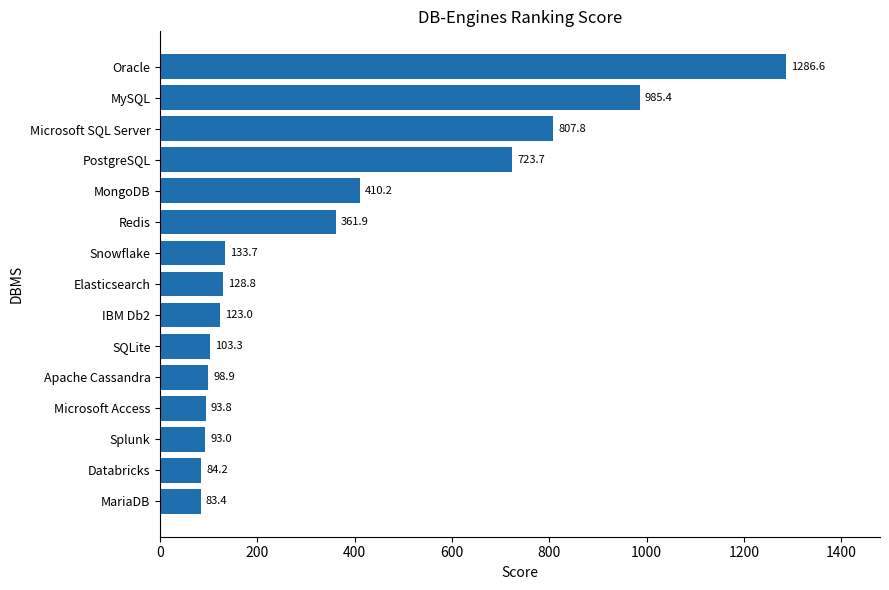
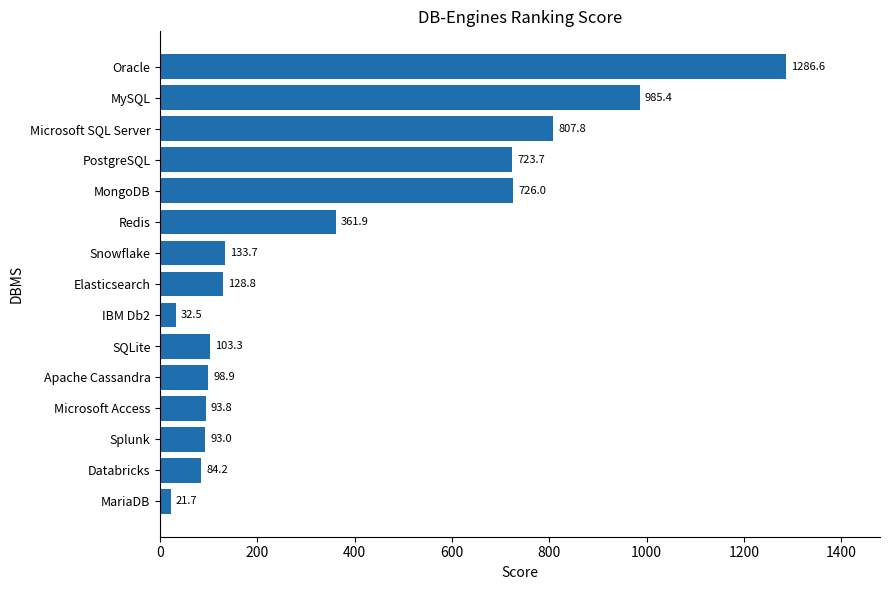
  {
    "Oracle": 1286.6,
    "MySQL": 985.4,
    "Microsoft SQL Server": 807.8,
    "PostgreSQL": 723.7,
-   "MongoDB": 410.2,
+   "MongoDB": 726.0,
    "Redis": 361.9,
    "Snowflake": 133.7,
    "Elasticsearch": 128.8,
-   "IBM Db2": 123.0,
+   "IBM Db2": 32.5,
    "SQLite": 103.3,
    "Apache Cassandra": 98.9,
    "Microsoft Access": 93.8,
    "Splunk": 93.0,
    "Databricks": 84.2,
-   "MariaDB": 83.4
+   "MariaDB": 21.7
  }
